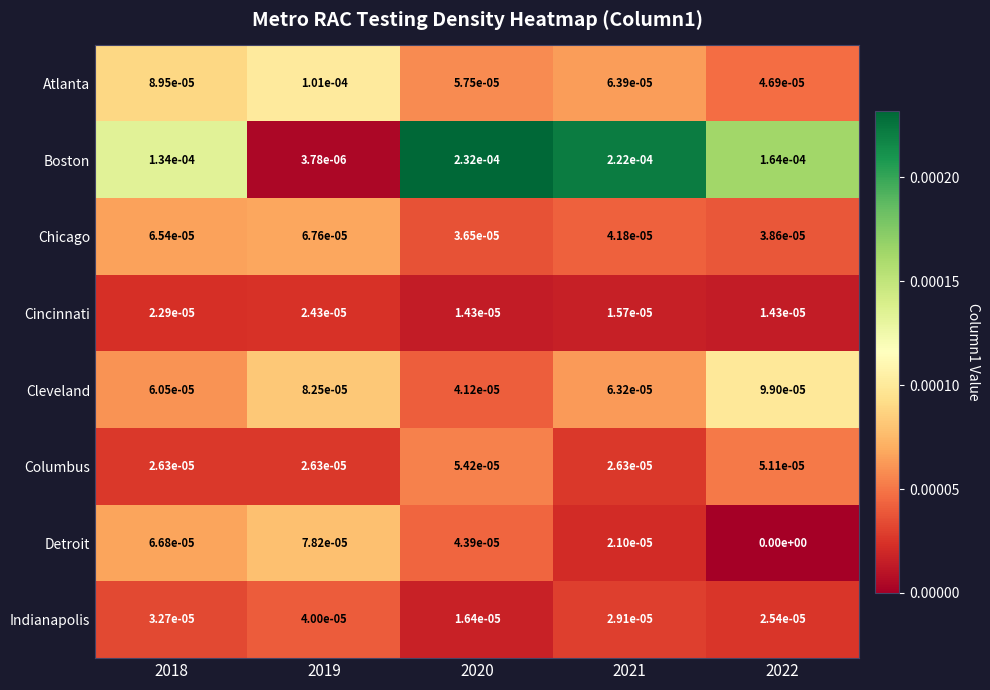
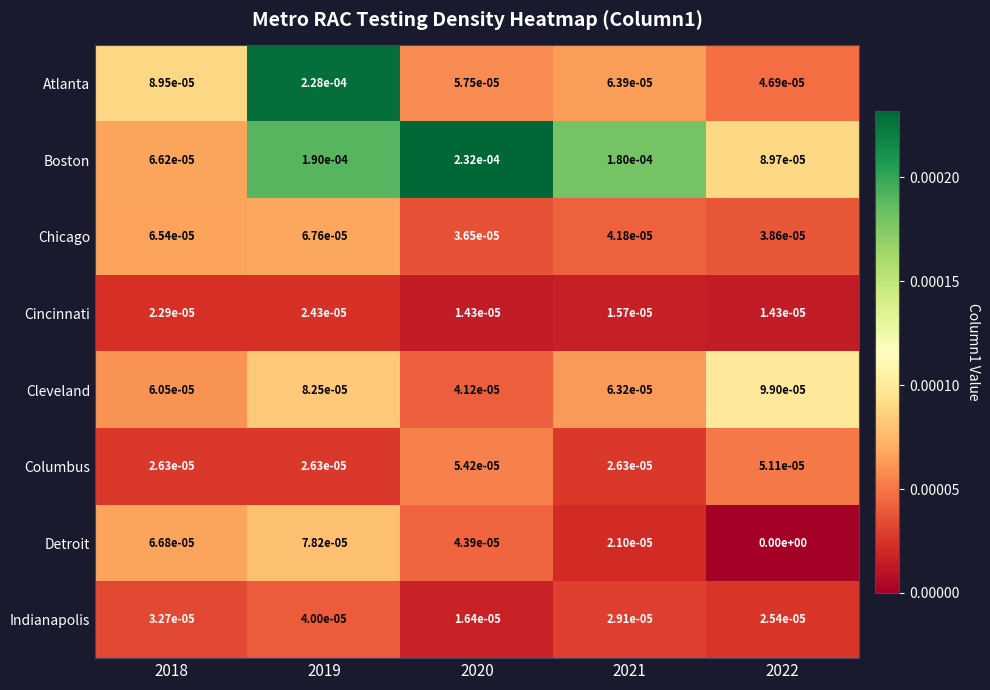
  {
    "Atlanta": {
      "2018": "8.95e-05",
-     "2019": "1.01e-04",
+     "2019": "2.28e-04",
      "2020": "5.75e-05",
      "2021": "6.39e-05",
      "2022": "4.69e-05"
    },
    "Boston": {
-     "2018": "1.34e-04",
-     "2019": "3.78e-06",
+     "2018": "6.62e-05",
+     "2019": "1.90e-04",
      "2020": "2.32e-04",
-     "2021": "2.22e-04",
-     "2022": "1.64e-04"
+     "2021": "1.80e-04",
+     "2022": "8.97e-05"
    },
    "Chicago": {
      "2018": "6.54e-05",
      "2019": "6.76e-05",
      "2020": "3.65e-05",
      "2021": "4.18e-05",
      "2022": "3.86e-05"
    },
    "Cincinnati": {
      "2018": "2.29e-05",
      "2019": "2.43e-05",
      "2020": "1.43e-05",
      "2021": "1.57e-05",
      "2022": "1.43e-05"
    },
    "Cleveland": {
      "2018": "6.05e-05",
      "2019": "8.25e-05",
      "2020": "4.12e-05",
      "2021": "6.32e-05",
      "2022": "9.90e-05"
    },
    "Columbus": {
      "2018": "2.63e-05",
      "2019": "2.63e-05",
      "2020": "5.42e-05",
      "2021": "2.63e-05",
      "2022": "5.11e-05"
    },
    "Detroit": {
      "2018": "6.68e-05",
      "2019": "7.82e-05",
      "2020": "4.39e-05",
      "2021": "2.10e-05",
      "2022": "0.00e+00"
    },
    "Indianapolis": {
      "2018": "3.27e-05",
      "2019": "4.00e-05",
      "2020": "1.64e-05",
      "2021": "2.91e-05",
      "2022": "2.54e-05"
    }
  }
